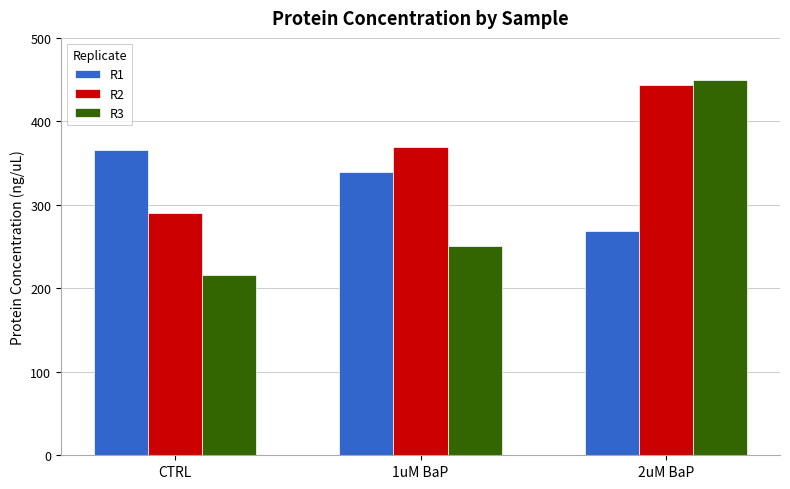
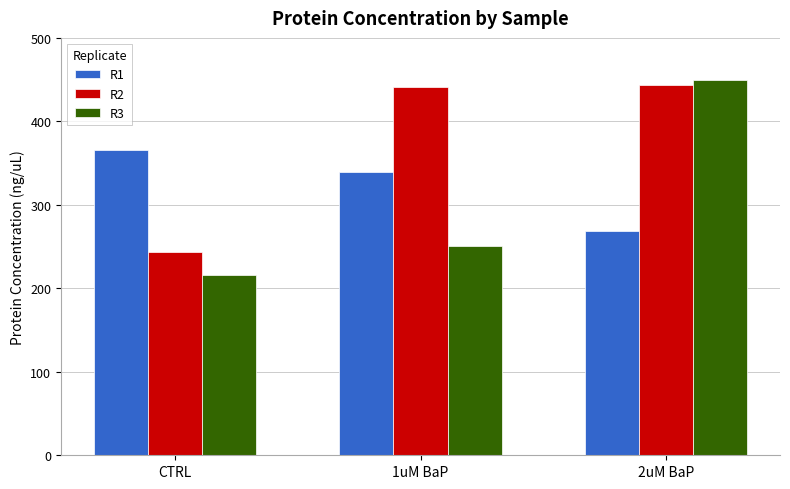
  {
    "R1": {
      "CTRL": 370,
      "1uM BaP": 340,
      "2uM BaP": 270
    },
    "R2": {
-     "CTRL": 290,
-     "1uM BaP": 370,
+     "CTRL": 240,
+     "1uM BaP": 440,
      "2uM BaP": 440
    },
    "R3": {
      "CTRL": 220,
      "1uM BaP": 250,
      "2uM BaP": 450
    }
  }
